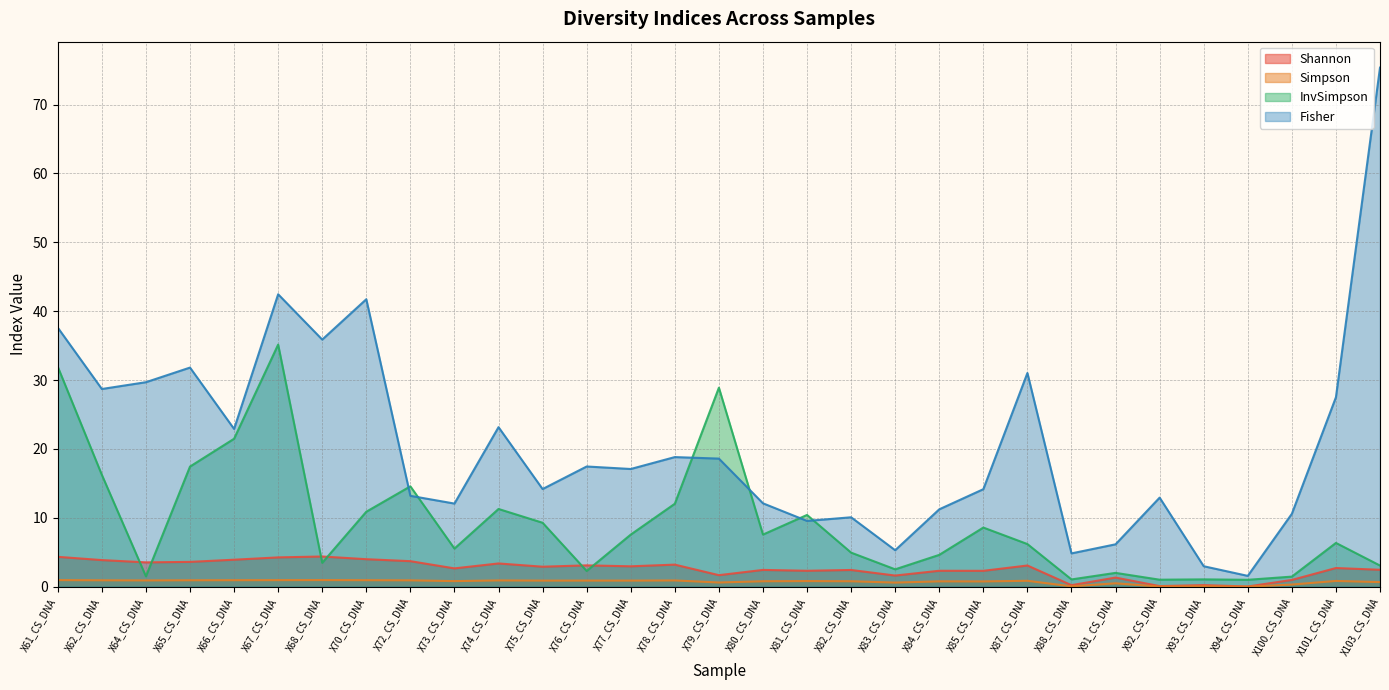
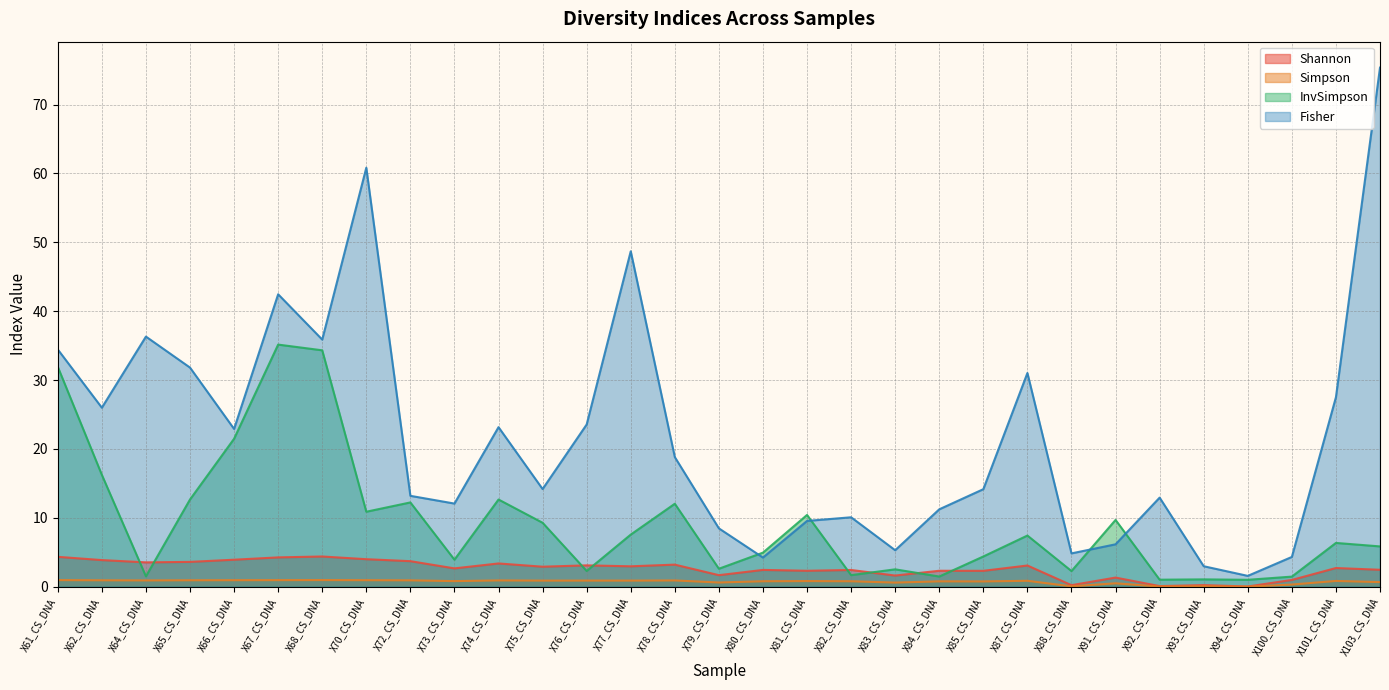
  {
    "InvSimpson": {
      "X61_CS_DNA": 32,
      "X62_CS_DNA": 16,
      "X64_CS_DNA": 2,
-     "X65_CS_DNA": 17,
+     "X65_CS_DNA": 13,
      "X66_CS_DNA": 21,
      "X67_CS_DNA": 35,
-     "X68_CS_DNA": 3,
+     "X68_CS_DNA": 34,
      "X70_CS_DNA": 11,
-     "X72_CS_DNA": 15,
-     "X73_CS_DNA": 6,
-     "X74_CS_DNA": 11,
+     "X72_CS_DNA": 12,
+     "X73_CS_DNA": 4,
+     "X74_CS_DNA": 13,
      "X75_CS_DNA": 9,
      "X76_CS_DNA": 2,
      "X77_CS_DNA": 8,
      "X78_CS_DNA": 12,
-     "X79_CS_DNA": 29,
-     "X80_CS_DNA": 8,
+     "X79_CS_DNA": 3,
+     "X80_CS_DNA": 5,
      "X81_CS_DNA": 10,
-     "X82_CS_DNA": 5,
+     "X82_CS_DNA": 2,
      "X83_CS_DNA": 3,
-     "X84_CS_DNA": 5,
-     "X85_CS_DNA": 9,
-     "X87_CS_DNA": 6,
-     "X88_CS_DNA": 1,
-     "X91_CS_DNA": 2,
+     "X84_CS_DNA": 1,
+     "X85_CS_DNA": 4,
+     "X87_CS_DNA": 7,
+     "X88_CS_DNA": 2,
+     "X91_CS_DNA": 10,
      "X92_CS_DNA": 1,
      "X93_CS_DNA": 1,
      "X94_CS_DNA": 1,
      "X100_CS_DNA": 1,
      "X101_CS_DNA": 6,
-     "X103_CS_DNA": 3
+     "X103_CS_DNA": 6
    },
    "Fisher": {
-     "X61_CS_DNA": 38,
-     "X62_CS_DNA": 29,
-     "X64_CS_DNA": 30,
+     "X61_CS_DNA": 34,
+     "X62_CS_DNA": 26,
+     "X64_CS_DNA": 36,
      "X65_CS_DNA": 32,
      "X66_CS_DNA": 23,
      "X67_CS_DNA": 42,
      "X68_CS_DNA": 36,
-     "X70_CS_DNA": 42,
+     "X70_CS_DNA": 61,
      "X72_CS_DNA": 13,
      "X73_CS_DNA": 12,
      "X74_CS_DNA": 23,
      "X75_CS_DNA": 14,
-     "X76_CS_DNA": 17,
-     "X77_CS_DNA": 17,
+     "X76_CS_DNA": 24,
+     "X77_CS_DNA": 49,
      "X78_CS_DNA": 19,
-     "X79_CS_DNA": 19,
-     "X80_CS_DNA": 12,
+     "X79_CS_DNA": 8,
+     "X80_CS_DNA": 4,
      "X81_CS_DNA": 10,
      "X82_CS_DNA": 10,
      "X83_CS_DNA": 5,
      "X84_CS_DNA": 11,
      "X85_CS_DNA": 14,
      "X87_CS_DNA": 31,
      "X88_CS_DNA": 5,
      "X91_CS_DNA": 6,
      "X92_CS_DNA": 13,
      "X93_CS_DNA": 3,
      "X94_CS_DNA": 2,
-     "X100_CS_DNA": 11,
+     "X100_CS_DNA": 4,
      "X101_CS_DNA": 28,
      "X103_CS_DNA": 75
    }
  }
